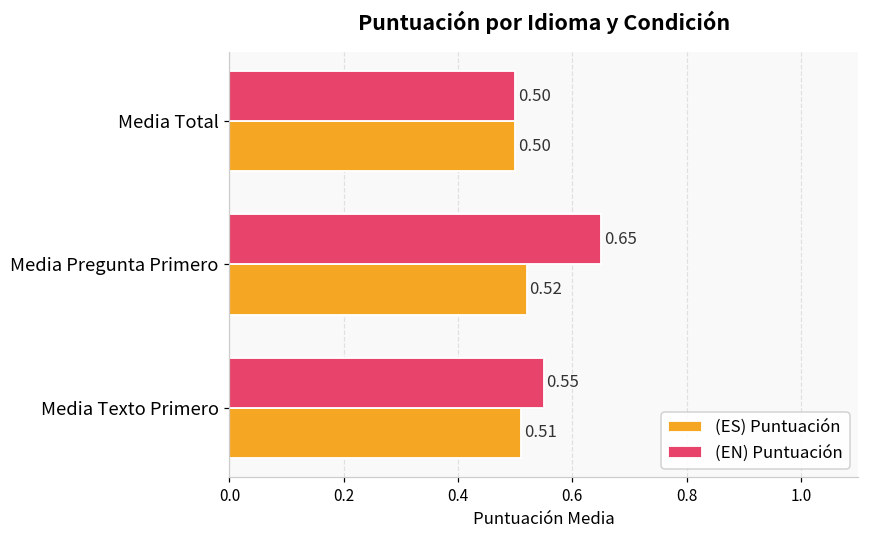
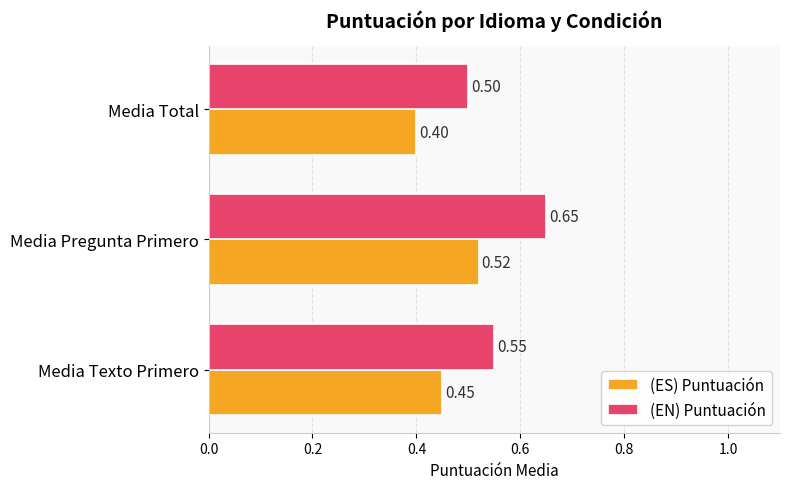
  {
    "(ES) Puntuación": {
-     "Media Total": 0.50,
+     "Media Total": 0.40,
      "Media Pregunta Primero": 0.52,
-     "Media Texto Primero": 0.51
+     "Media Texto Primero": 0.45
    },
    "(EN) Puntuación": {
      "Media Total": 0.50,
      "Media Pregunta Primero": 0.65,
      "Media Texto Primero": 0.55
    }
  }
